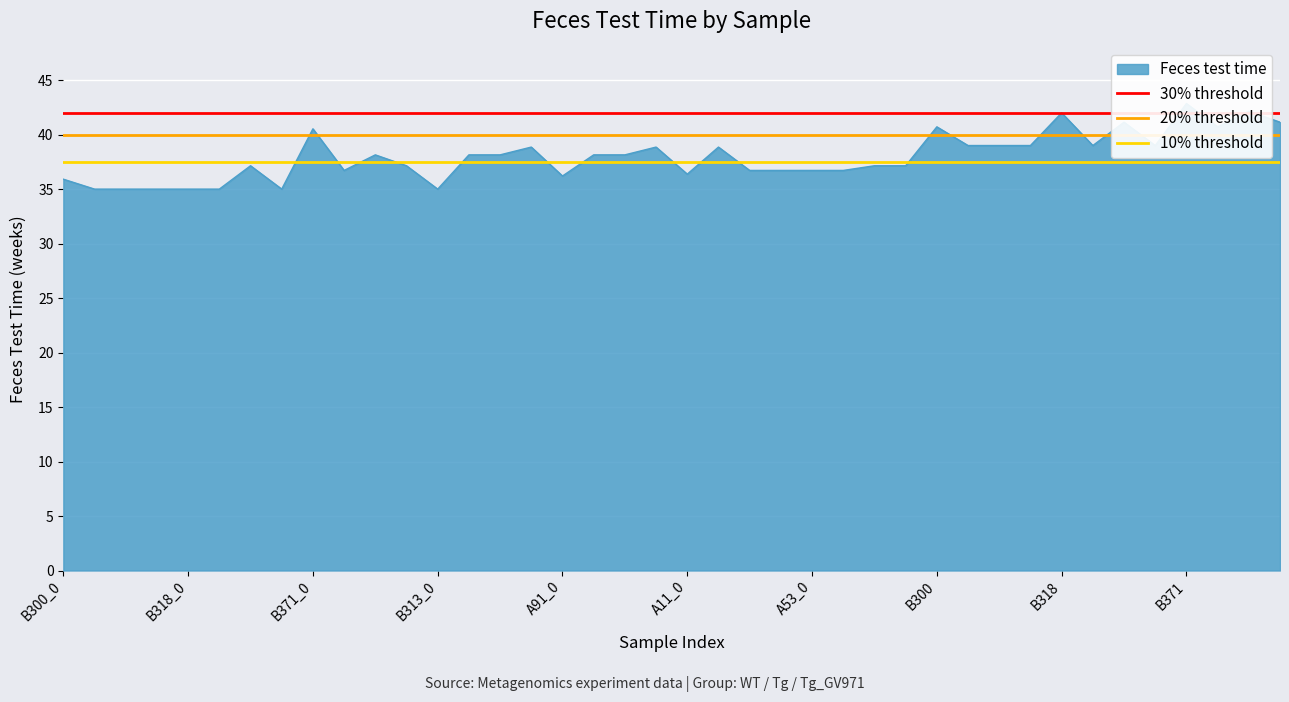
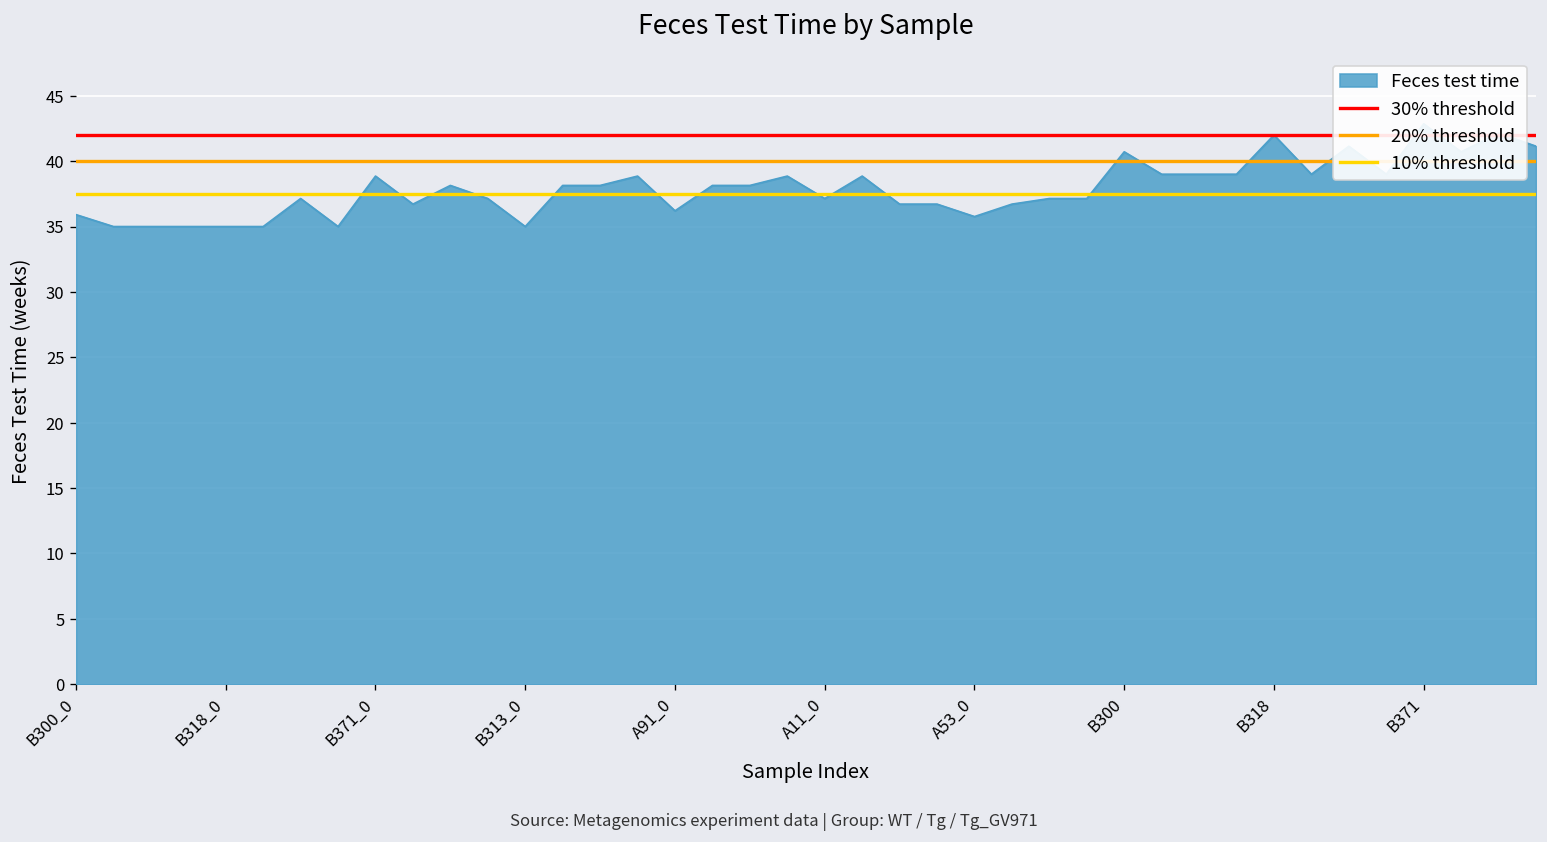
  {
    "B300_0": 35.9,
    "B318_0": 35.0,
-   "B371_0": 40.5,
+   "B371_0": 38.9,
    "B313_0": 35.0,
    "A91_0": 36.2,
-   "A11_0": 36.4,
-   "A53_0": 36.7,
+   "A11_0": 37.1,
+   "A53_0": 35.8,
    "B300": 40.7,
    "B318": 42.0
  }
